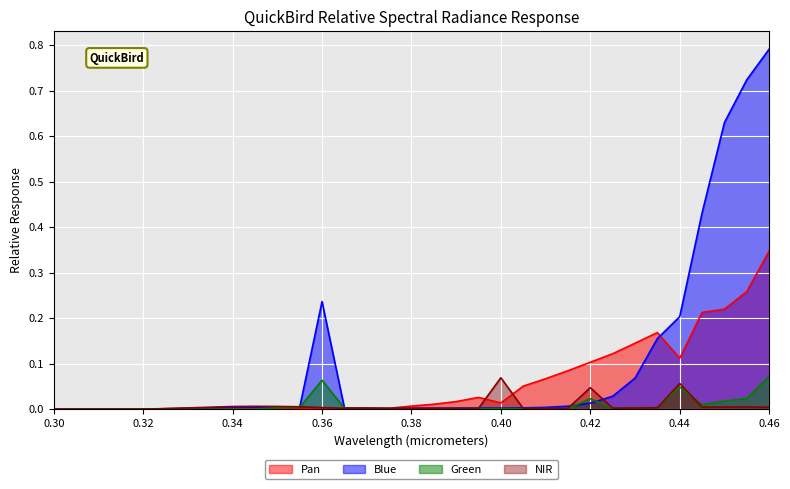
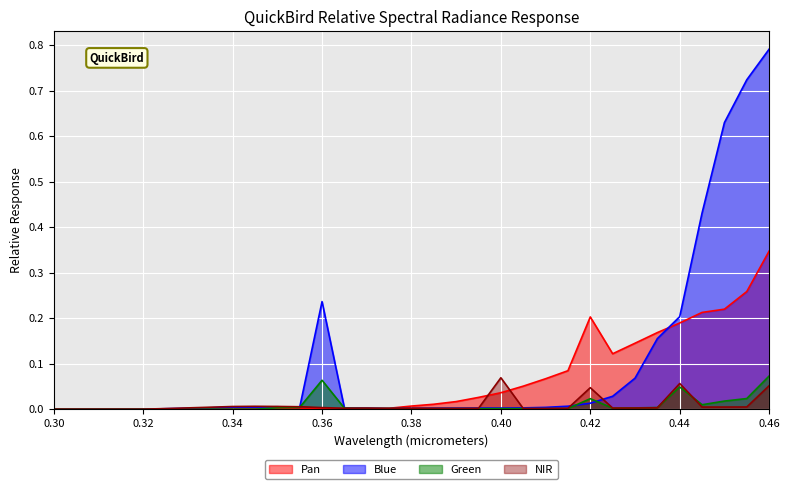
  {
    "Pan": {
-     "0.40": 0.01,
-     "0.42": 0.10,
-     "0.44": 0.11,
+     "0.40": 0.04,
+     "0.42": 0.20,
+     "0.44": 0.19,
      "0.46": 0.35
    },
    "Blue": {
      "0.36": 0.24,
      "0.42": 0.01,
      "0.44": 0.20,
      "0.46": 0.79
    },
    "Green": {
      "0.36": 0.06,
      "0.42": 0.02,
      "0.44": 0.05,
      "0.46": 0.07
    },
    "NIR": {
      "0.40": 0.07,
      "0.42": 0.05,
      "0.44": 0.06,
-     "0.46": 0.00
+     "0.46": 0.05
    }
  }
